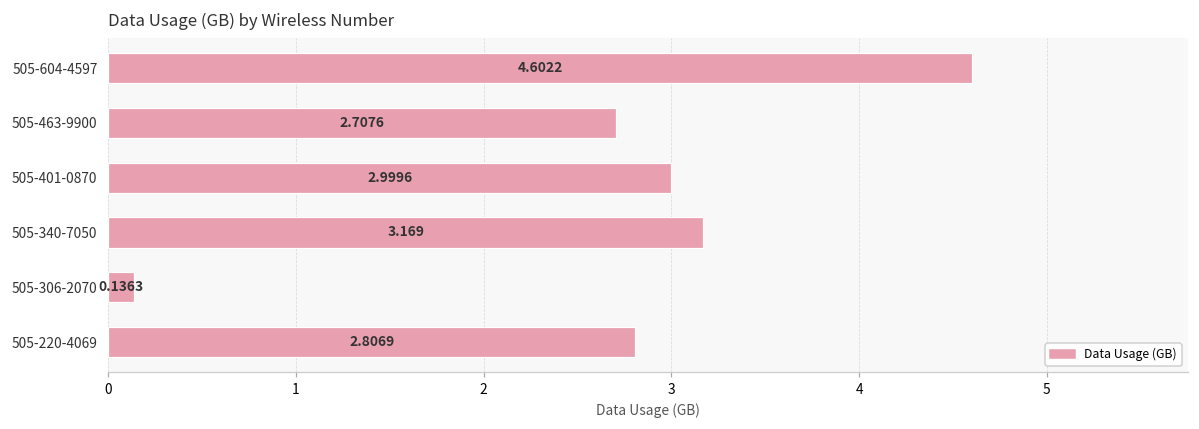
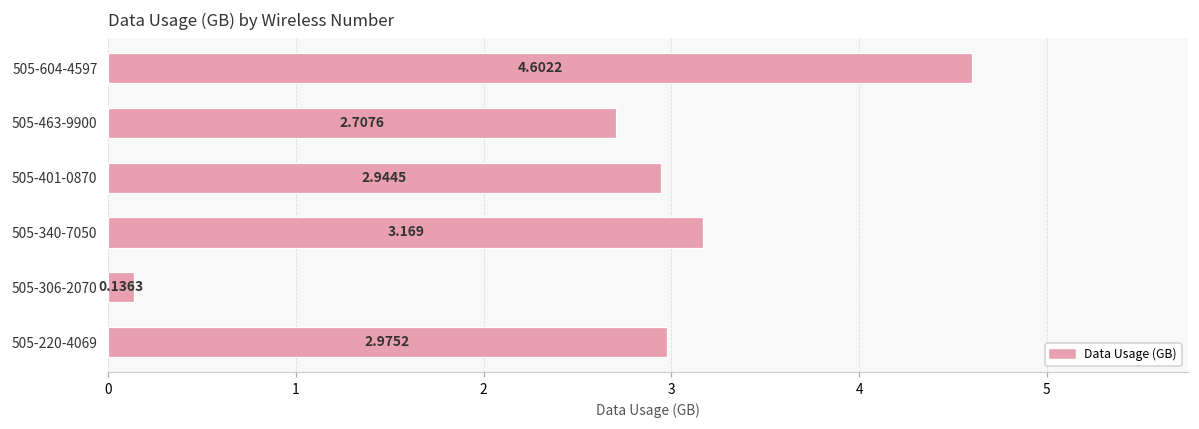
  {
    "505-604-4597": 4.6022,
    "505-463-9900": 2.7076,
-   "505-401-0870": 2.9996,
+   "505-401-0870": 2.9445,
    "505-340-7050": 3.169,
    "505-306-2070": 0.1363,
-   "505-220-4069": 2.8069
+   "505-220-4069": 2.9752
  }
